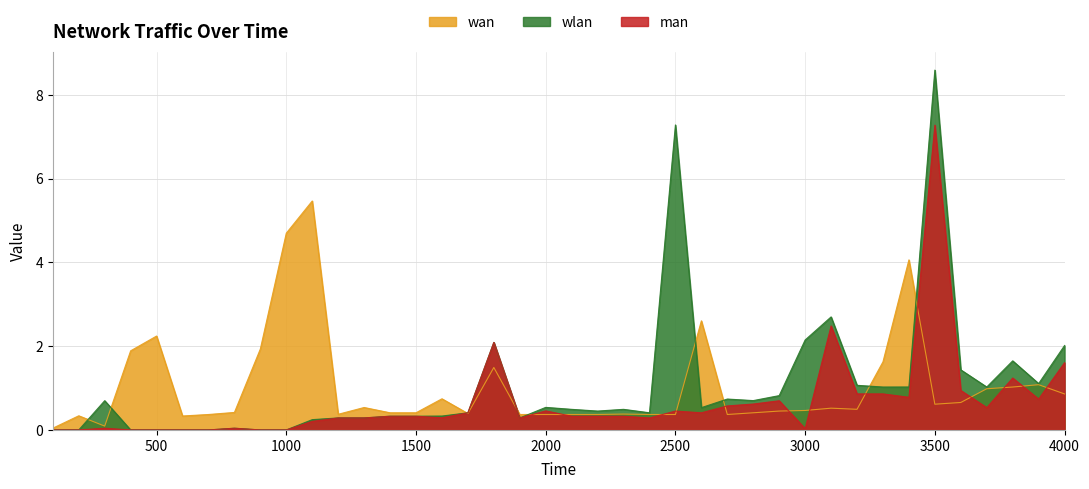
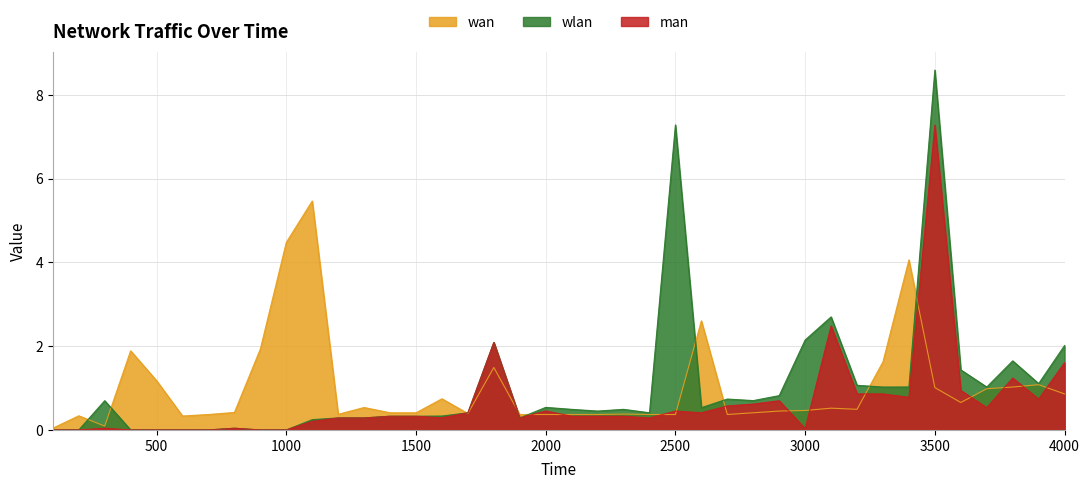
  {
    "wan": {
-     "500": 2.2,
-     "1000": 4.7,
+     "500": 1.2,
+     "1000": 4.5,
      "1500": 0.4,
      "2000": 0.4,
      "2500": 0.4,
      "3000": 0.5,
-     "3500": 0.6,
+     "3500": 1.0,
      "4000": 0.9
    },
    "wlan": {
      "2000": 0.5,
      "2500": 7.3,
      "3000": 2.1,
      "3500": 8.6,
      "4000": 2.0
    },
    "man": {
      "2000": 0.5,
      "2500": 0.5,
      "3000": 0.0,
      "3500": 7.3,
      "4000": 1.6
    }
  }
